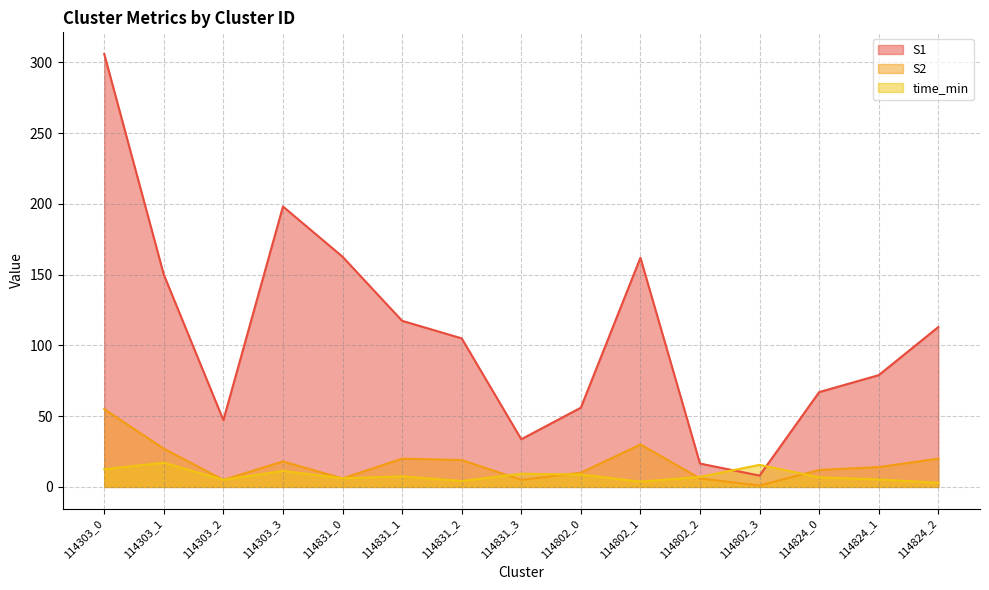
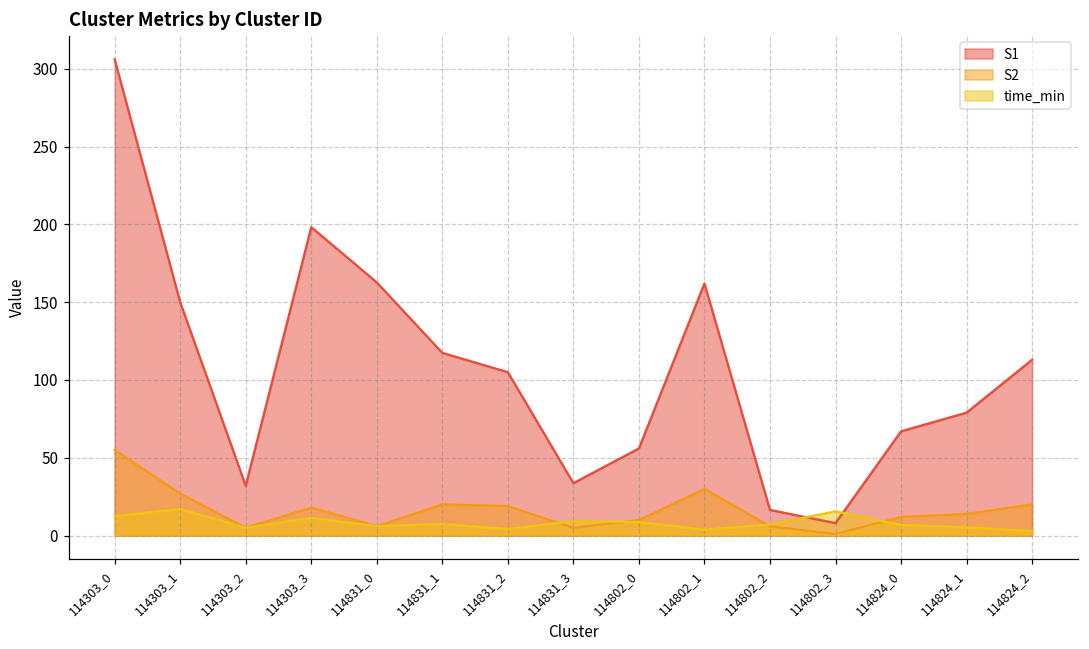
  {
    "S1": {
      "114303_0": 306,
      "114303_1": 150,
-     "114303_2": 47,
+     "114303_2": 32,
      "114303_3": 198,
      "114831_0": 163,
      "114831_1": 117,
      "114831_2": 105,
      "114831_3": 34,
      "114802_0": 56,
      "114802_1": 162,
      "114802_2": 17,
      "114802_3": 8,
      "114824_0": 67,
      "114824_1": 79,
      "114824_2": 113
    }
  }
